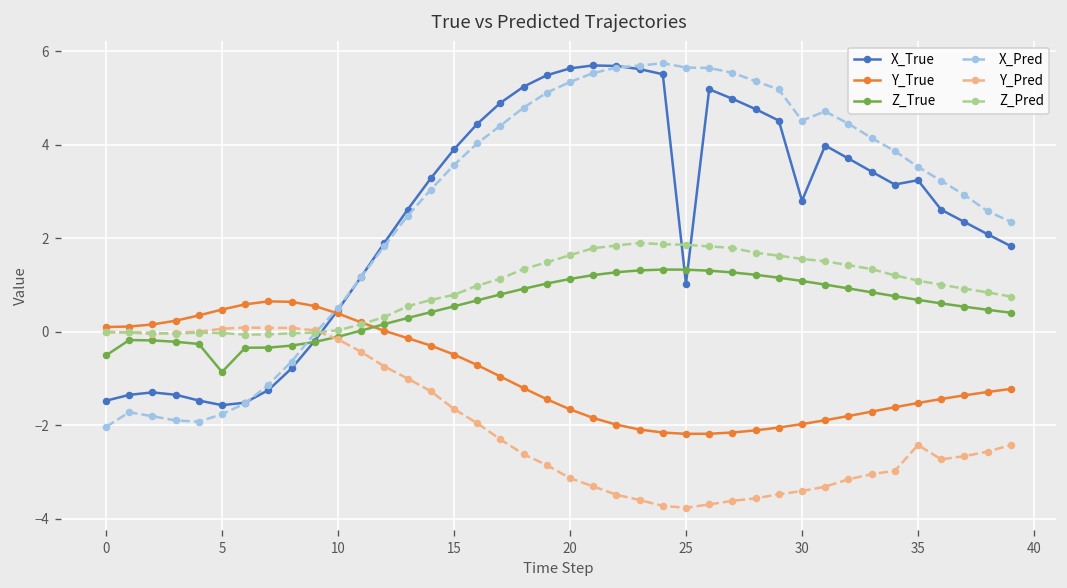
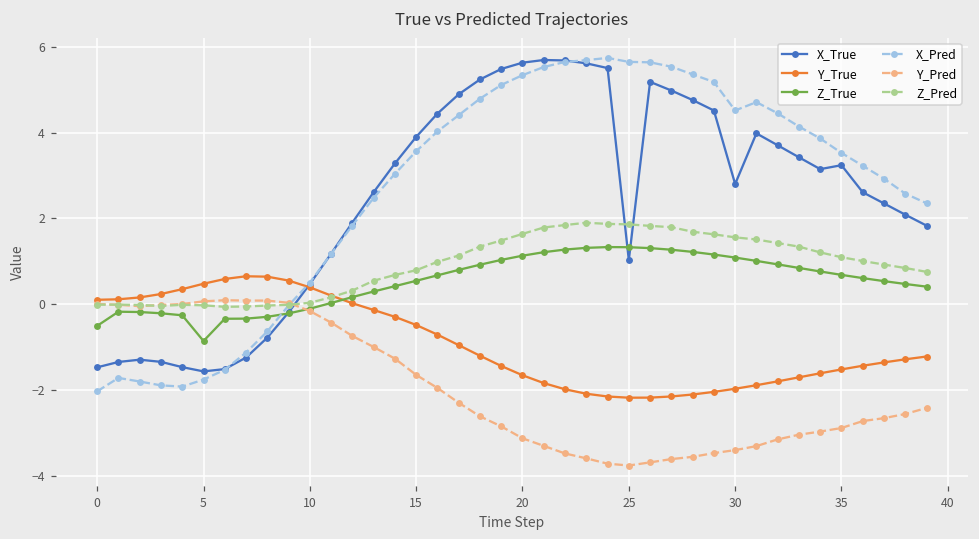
  {
    "X_True": {
      "0": -1.5,
      "5": -1.6,
      "15": 3.9,
      "20": 5.6,
      "25": 1.0,
      "30": 2.8,
      "35": 3.2
    },
    "Y_True": {
      "0": 0.1,
      "5": 0.5,
      "10": 0.4,
      "15": -0.5,
      "20": -1.7,
      "25": -2.2,
      "30": -2.0,
      "35": -1.5
    },
    "Z_True": {
      "0": -0.5,
      "5": -0.9,
      "15": 0.5,
      "20": 1.1,
      "25": 1.3,
      "30": 1.1,
      "35": 0.7
    },
    "X_Pred": {
      "0": -2.0,
      "5": -1.8,
      "15": 3.6,
      "20": 5.3,
      "25": 5.6,
      "30": 4.5,
      "35": 3.5
    },
    "Y_Pred": {
      "5": 0.1,
      "15": -1.7,
      "20": -3.1,
      "25": -3.8,
      "30": -3.4,
-     "35": -2.4
+     "35": -2.9
    },
    "Z_Pred": {
      "5": 0.0,
      "10": 0.0,
      "15": 0.8,
      "20": 1.6,
      "25": 1.9,
      "30": 1.6,
      "35": 1.1
    }
  }
